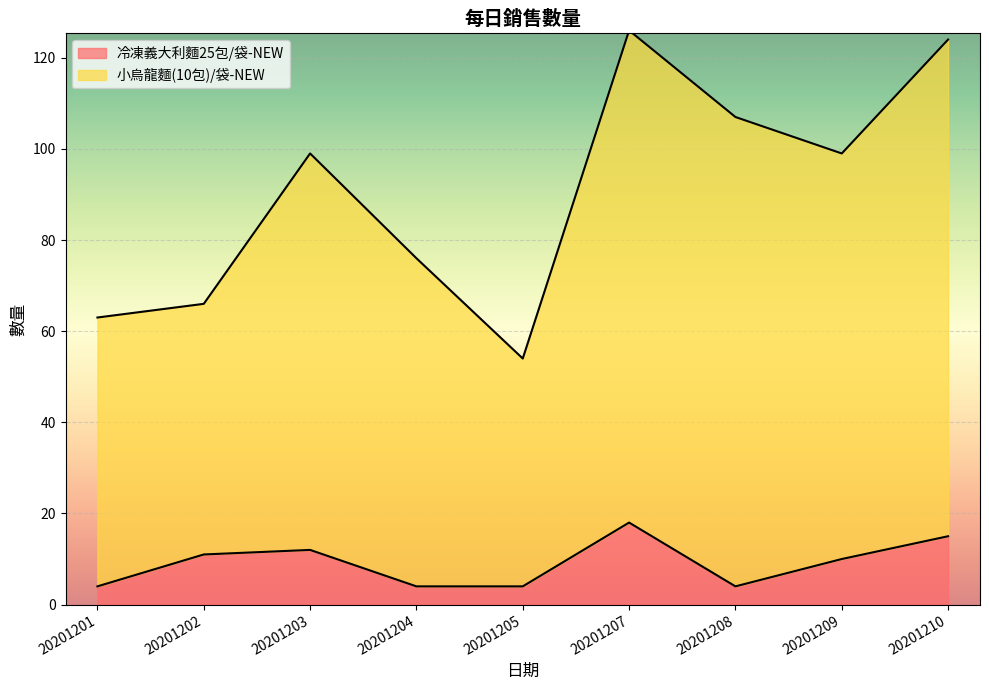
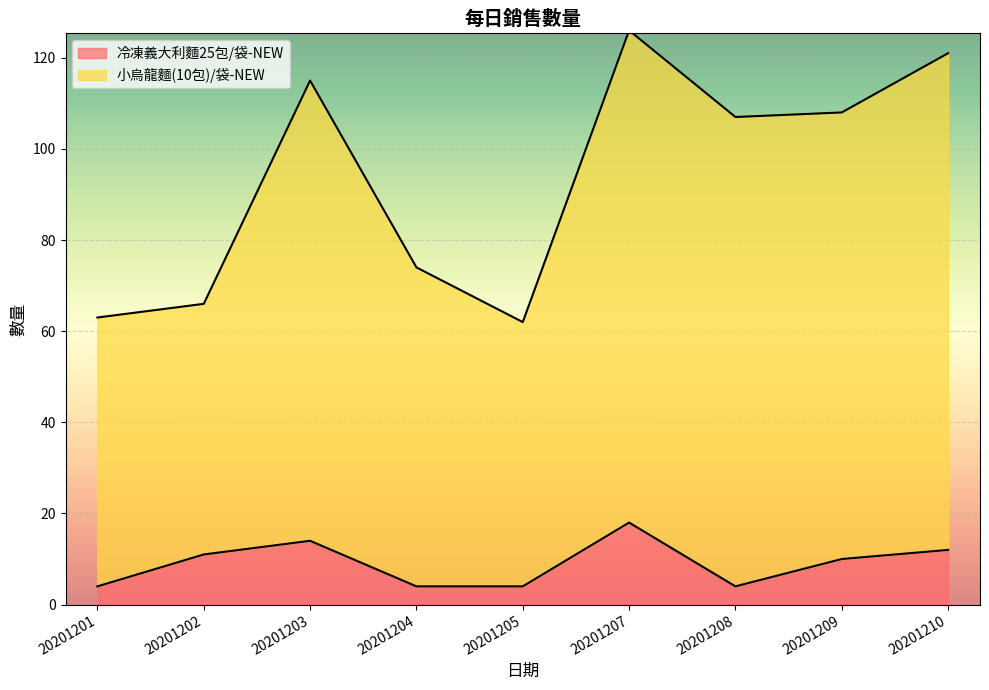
  {
    "冷凍義大利麵25包/袋-NEW": {
      "20201201": 4,
      "20201202": 11,
-     "20201203": 12,
+     "20201203": 14,
      "20201204": 4,
      "20201205": 4,
      "20201207": 18,
      "20201208": 4,
      "20201209": 10,
-     "20201210": 15
+     "20201210": 12
    },
    "小烏龍麵(10包)/袋-NEW": {
      "20201201": 59,
      "20201202": 55,
-     "20201203": 87,
-     "20201204": 72,
-     "20201205": 50,
+     "20201203": 101,
+     "20201204": 70,
+     "20201205": 58,
      "20201208": 103,
-     "20201209": 89,
+     "20201209": 98,
      "20201210": 109
    }
  }
